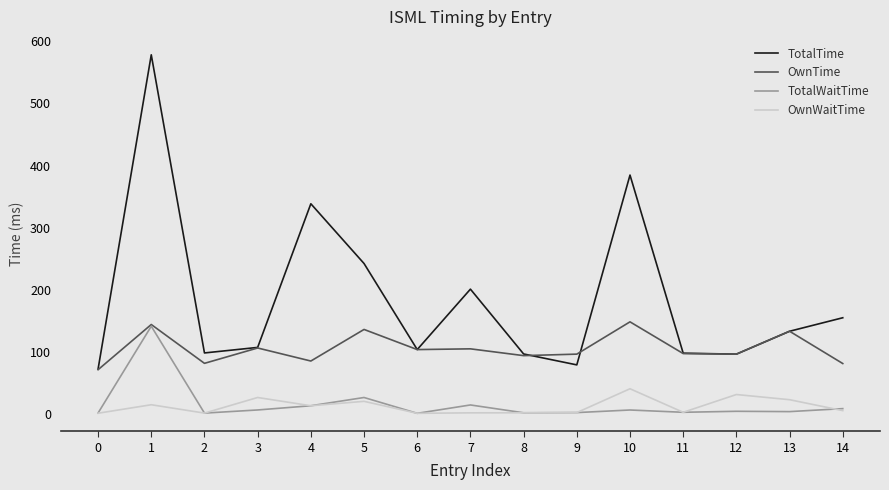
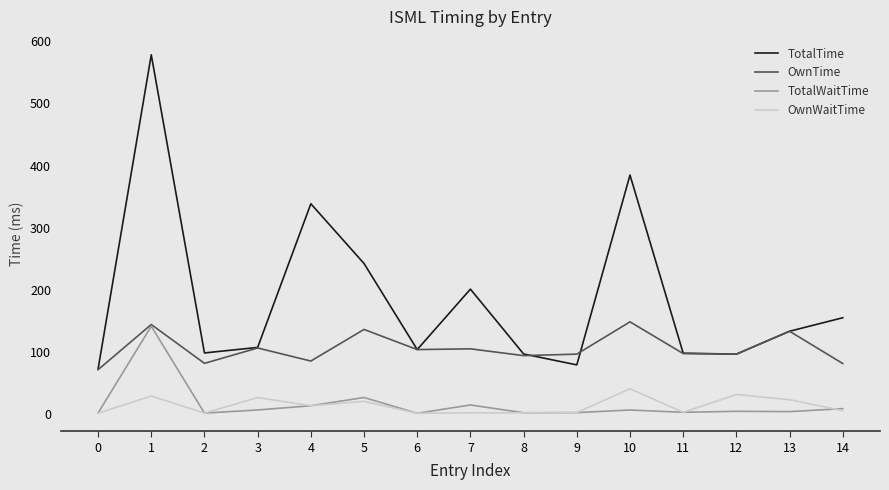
  {
    "TotalTime": {
      "1": 580,
      "2": 100,
      "4": 340,
      "5": 240,
      "7": 200,
      "9": 80,
      "10": 380,
      "14": 150
    },
    "OwnTime": {
      "2": 80,
      "4": 90,
      "5": 140,
      "7": 100,
      "9": 100,
      "10": 150,
      "14": 80
    },
    "TotalWaitTime": {
      "3": 10,
      "5": 30,
      "7": 10,
      "10": 10,
      "12": 0,
      "13": 0
    },
    "OwnWaitTime": {
-     "1": 10,
+     "1": 30,
      "3": 30,
      "5": 20,
      "7": 0,
      "10": 40,
      "12": 30,
      "13": 20
    }
  }
